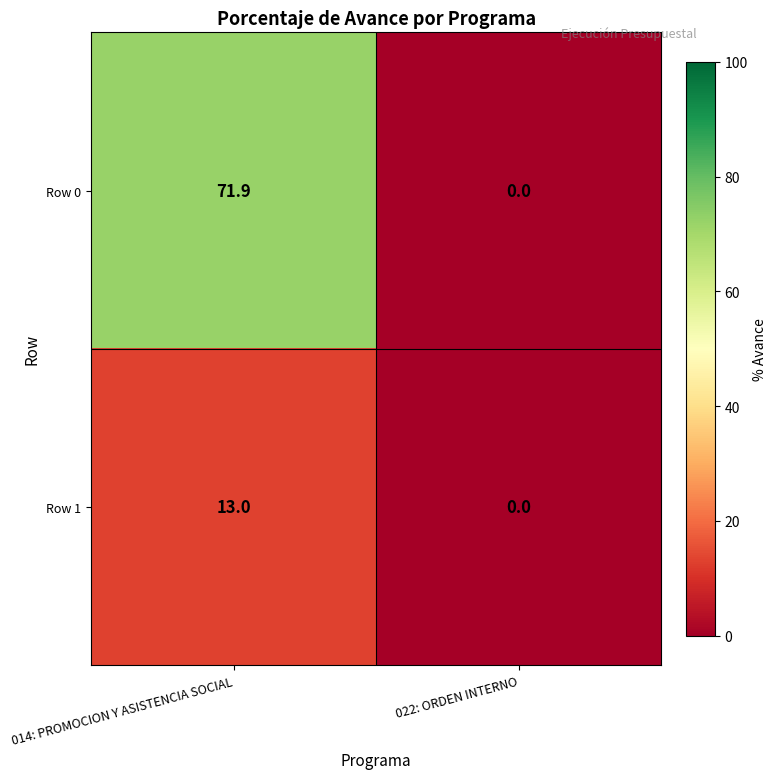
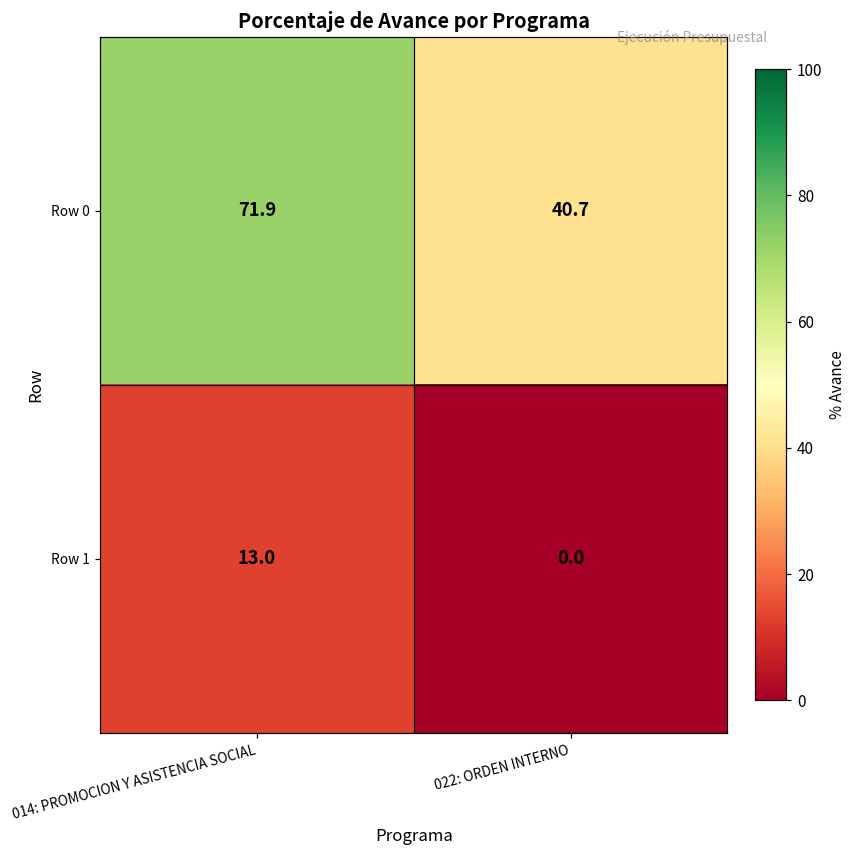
  {
    "Row 0": {
      "014: PROMOCION Y ASISTENCIA SOCIAL": 71.9,
-     "022: ORDEN INTERNO": 0.0
+     "022: ORDEN INTERNO": 40.7
    },
    "Row 1": {
      "014: PROMOCION Y ASISTENCIA SOCIAL": 13.0,
      "022: ORDEN INTERNO": 0.0
    }
  }
